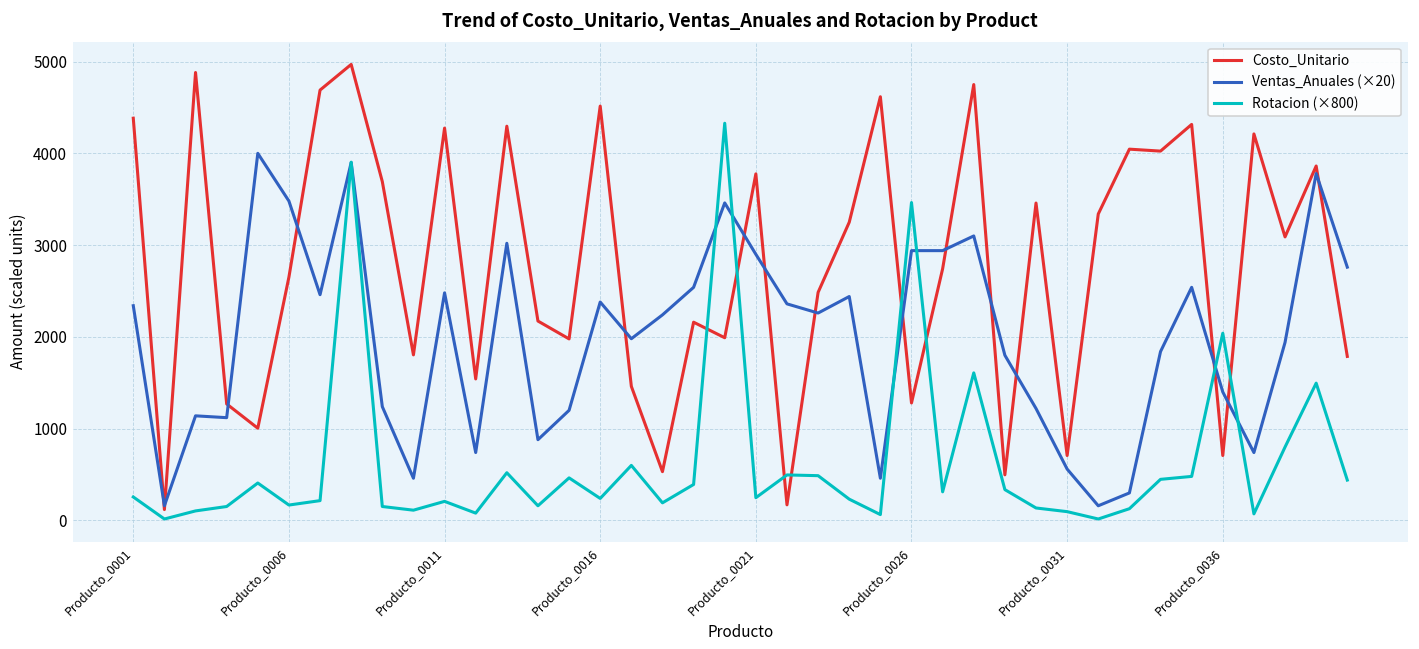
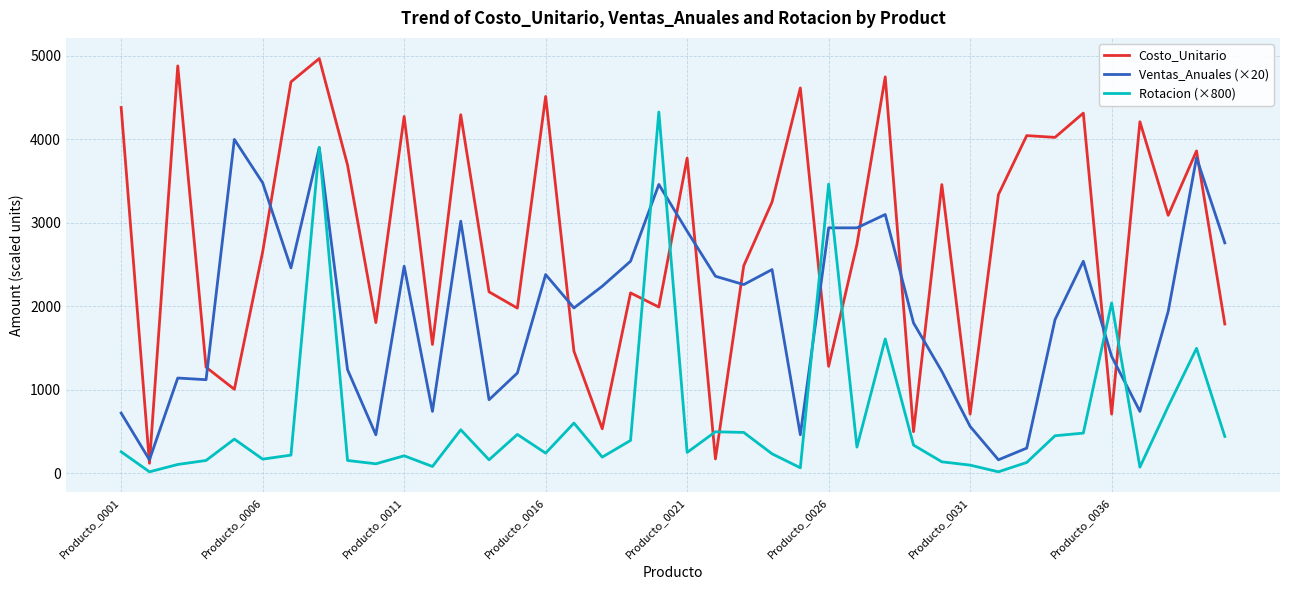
  {
    "Costo_Unitario": {
      "Producto_0001": 4400,
      "Producto_0006": 2700,
      "Producto_0011": 4300,
      "Producto_0016": 4500,
      "Producto_0021": 3800,
      "Producto_0026": 1300,
      "Producto_0031": 700,
      "Producto_0036": 700
    },
    "Ventas_Anuales (×20)": {
-     "Producto_0001": 2300,
+     "Producto_0001": 700,
      "Producto_0006": 3500,
      "Producto_0011": 2500,
      "Producto_0016": 2400,
      "Producto_0021": 2900,
      "Producto_0026": 2900,
      "Producto_0031": 600,
      "Producto_0036": 1400
    },
    "Rotacion (×800)": {
      "Producto_0001": 300,
      "Producto_0006": 200,
      "Producto_0011": 200,
      "Producto_0016": 200,
      "Producto_0021": 200,
      "Producto_0026": 3500,
      "Producto_0031": 100,
      "Producto_0036": 2000
    }
  }
